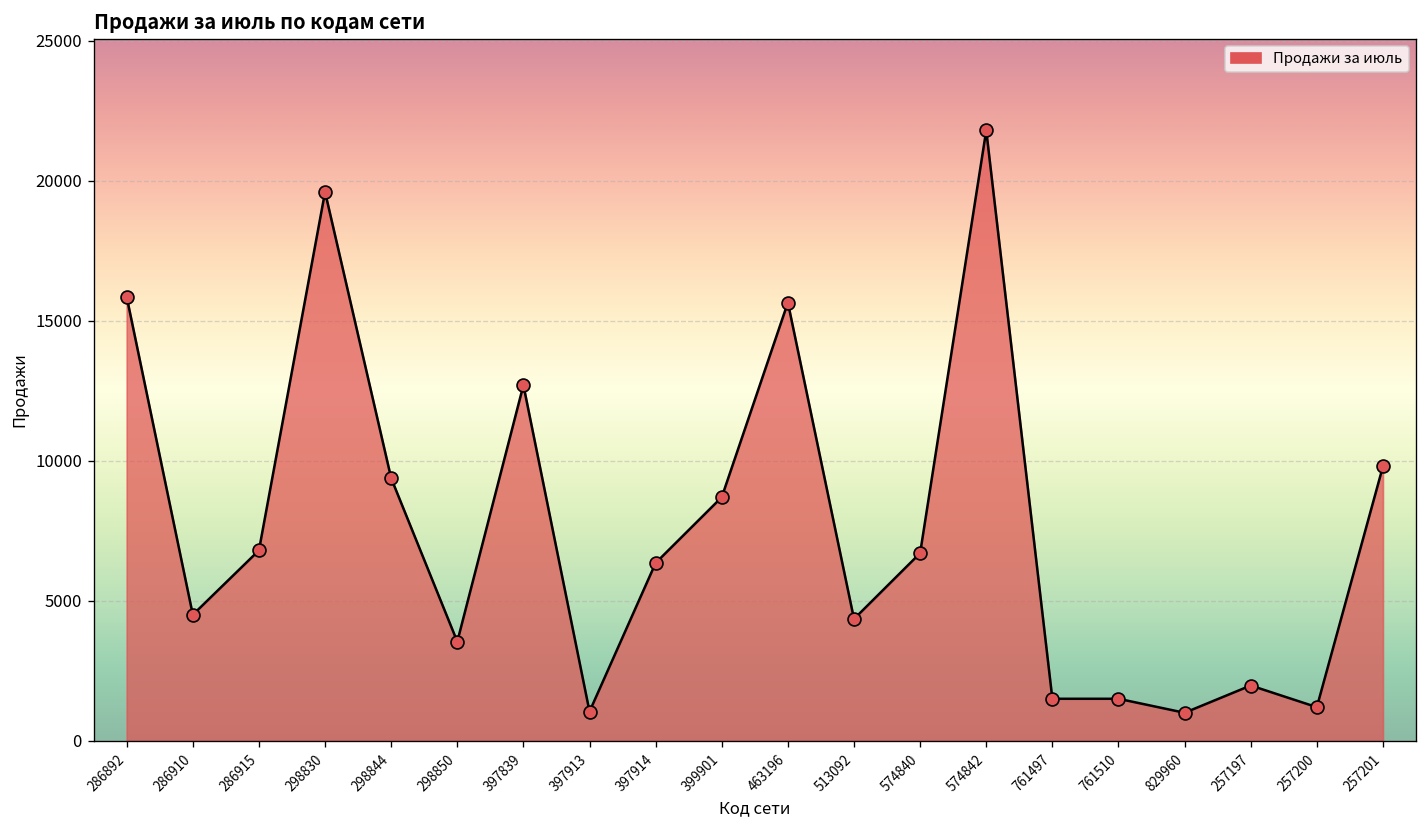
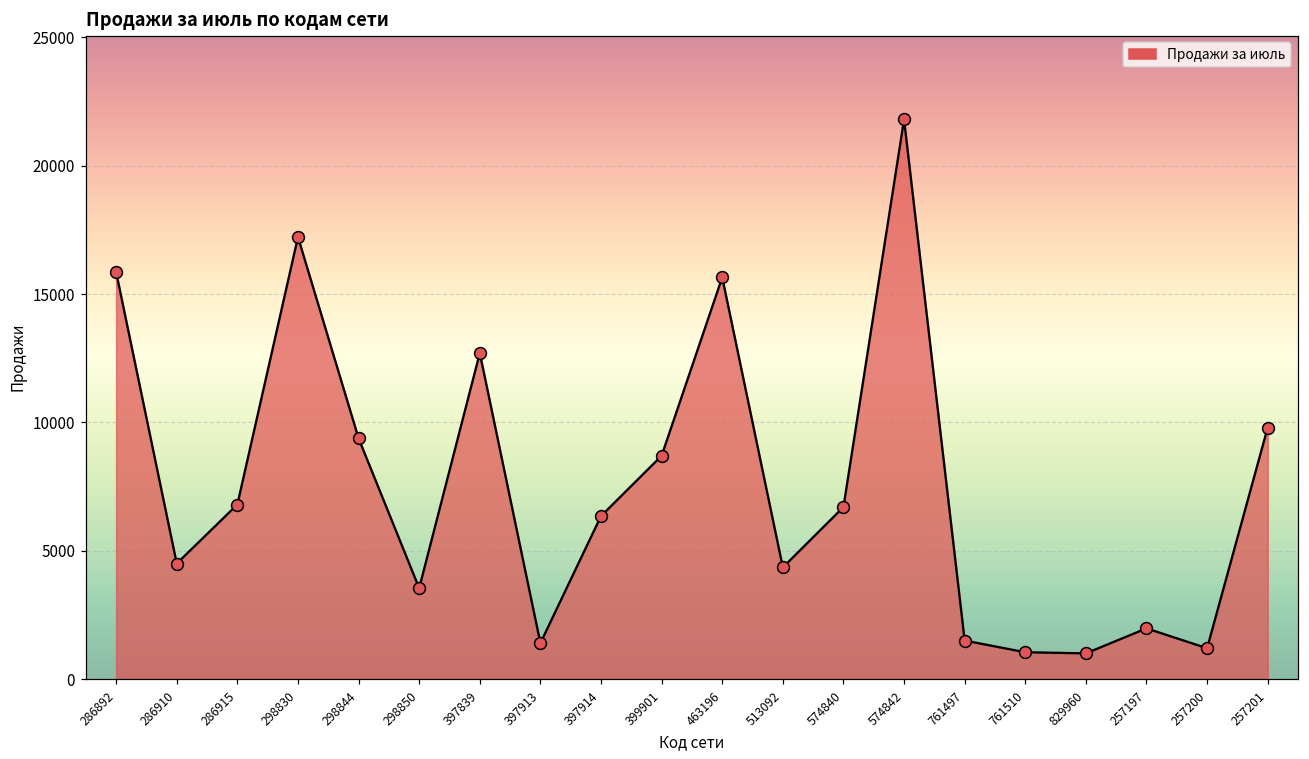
  {
    "286892": 15900,
    "286910": 4500,
    "286915": 6800,
-   "298830": 19600,
+   "298830": 17200,
    "298844": 9400,
    "298850": 3500,
    "397839": 12700,
-   "397913": 1000,
+   "397913": 1400,
    "397914": 6400,
    "399901": 8700,
    "463196": 15700,
    "513092": 4400,
    "574840": 6700,
    "574842": 21800,
    "761497": 1500,
-   "761510": 1500,
+   "761510": 1000,
    "829960": 1000,
    "257197": 2000,
    "257200": 1200,
    "257201": 9800
  }
